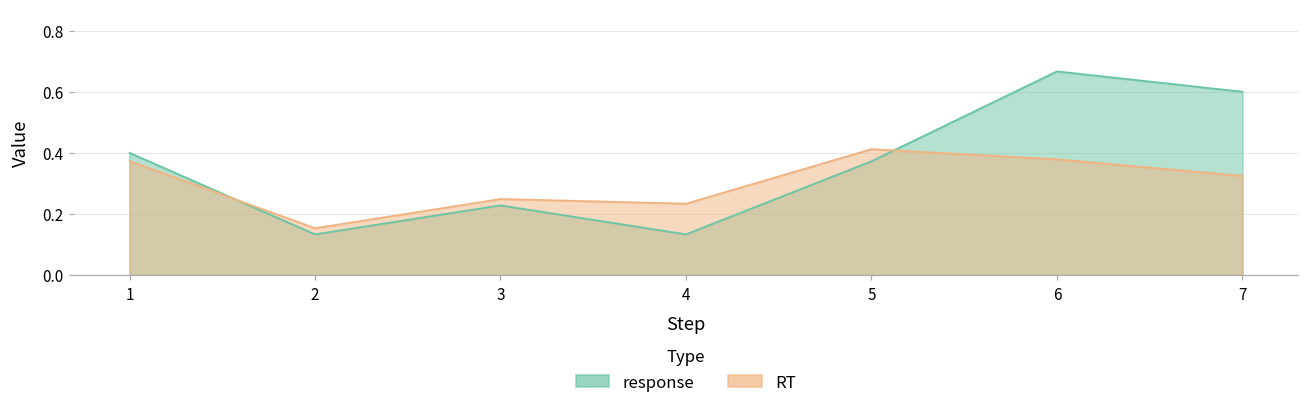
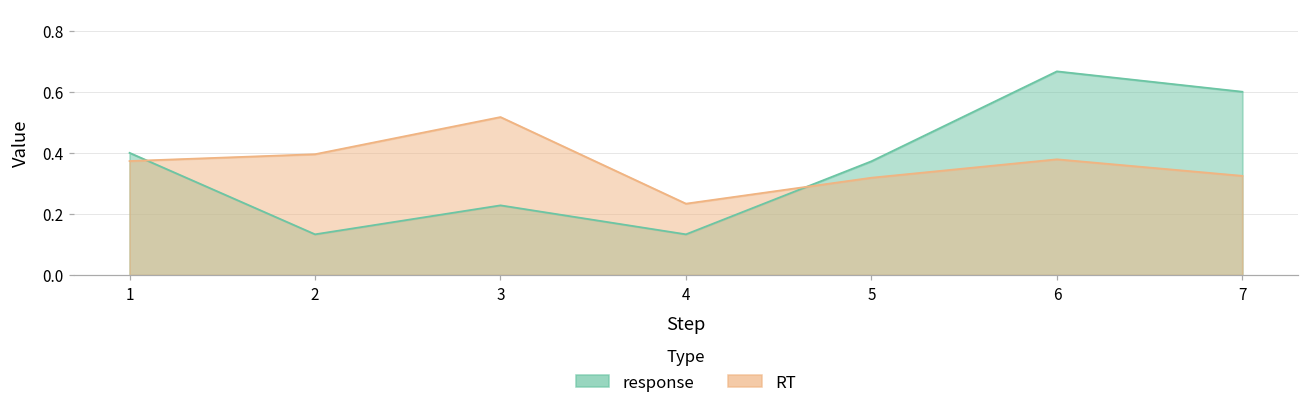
  {
    "response": {
      "1": 0.40,
      "2": 0.13,
      "3": 0.23,
      "4": 0.13,
      "5": 0.37,
      "6": 0.67,
      "7": 0.60
    },
    "RT": {
      "1": 0.37,
-     "2": 0.15,
-     "3": 0.25,
+     "2": 0.40,
+     "3": 0.52,
      "4": 0.23,
-     "5": 0.41,
+     "5": 0.32,
      "6": 0.38,
      "7": 0.32
    }
  }
